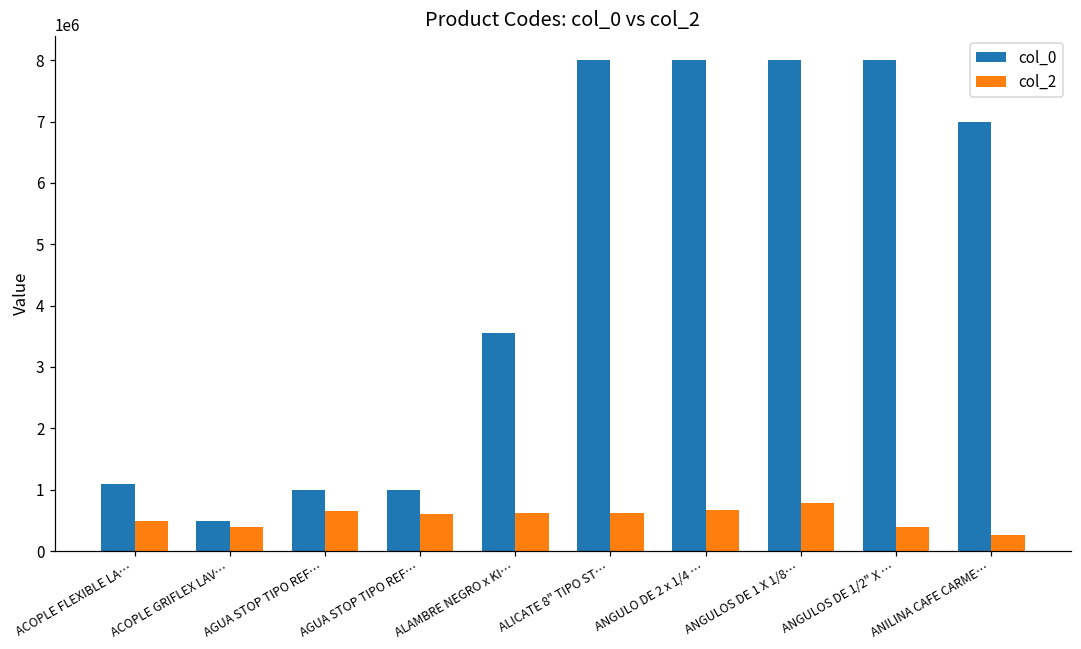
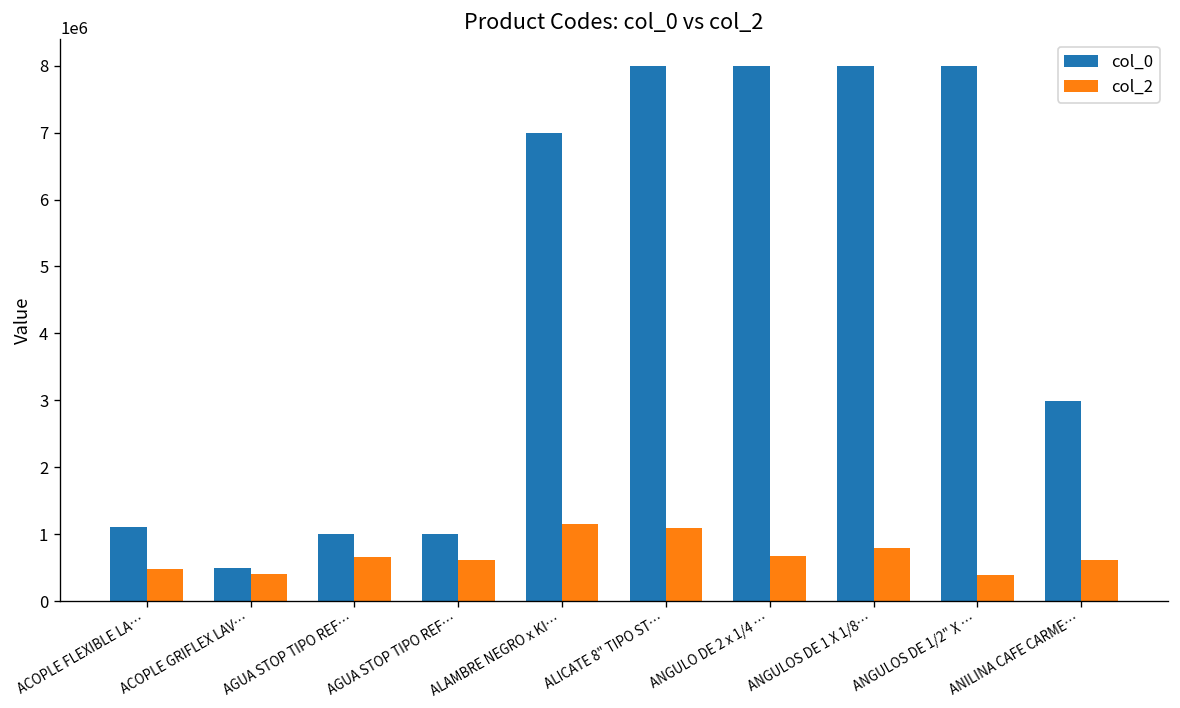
  {
    "col_0": {
      "ACOPLE FLEXIBLE LA…": 1100000,
      "ACOPLE GRIFLEX LAV…": 500000,
-     "ALAMBRE NEGRO x KI…": 3600000,
+     "ALAMBRE NEGRO x KI…": 7000000,
      "ALICATE 8\" TIPO ST…": 8000000,
      "ANGULO DE 2 x 1/4 …": 8000000,
      "ANGULOS DE 1 X 1/8…": 8000000,
      "ANGULOS DE 1/2\" X …": 8000000,
-     "ANILINA CAFE CARME…": 7000000
+     "ANILINA CAFE CARME…": 3000000
    },
    "col_2": {
      "ACOPLE FLEXIBLE LA…": 500000,
      "ACOPLE GRIFLEX LAV…": 400000,
-     "ALAMBRE NEGRO x KI…": 600000,
-     "ALICATE 8\" TIPO ST…": 600000,
+     "ALAMBRE NEGRO x KI…": 1200000,
+     "ALICATE 8\" TIPO ST…": 1100000,
      "ANGULO DE 2 x 1/4 …": 700000,
      "ANGULOS DE 1 X 1/8…": 800000,
      "ANGULOS DE 1/2\" X …": 400000,
-     "ANILINA CAFE CARME…": 300000
+     "ANILINA CAFE CARME…": 600000
    }
  }
